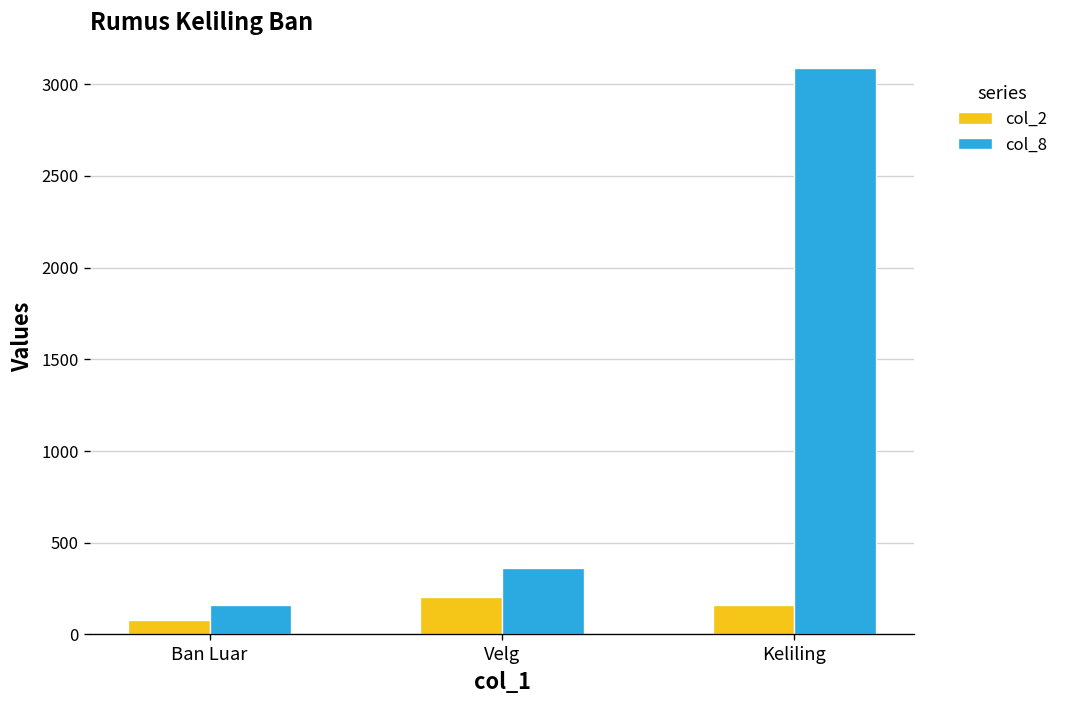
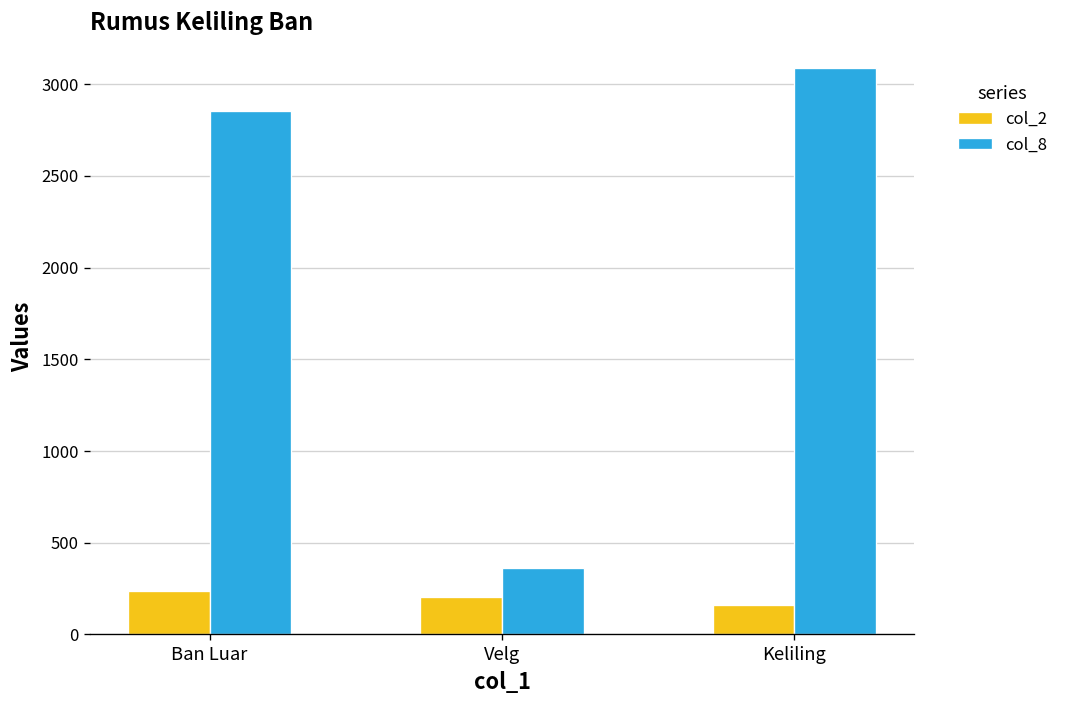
  {
    "col_2": {
-     "Ban Luar": 80,
+     "Ban Luar": 240,
      "Velg": 210,
      "Keliling": 160
    },
    "col_8": {
-     "Ban Luar": 160,
+     "Ban Luar": 2850,
      "Velg": 360,
      "Keliling": 3090
    }
  }
